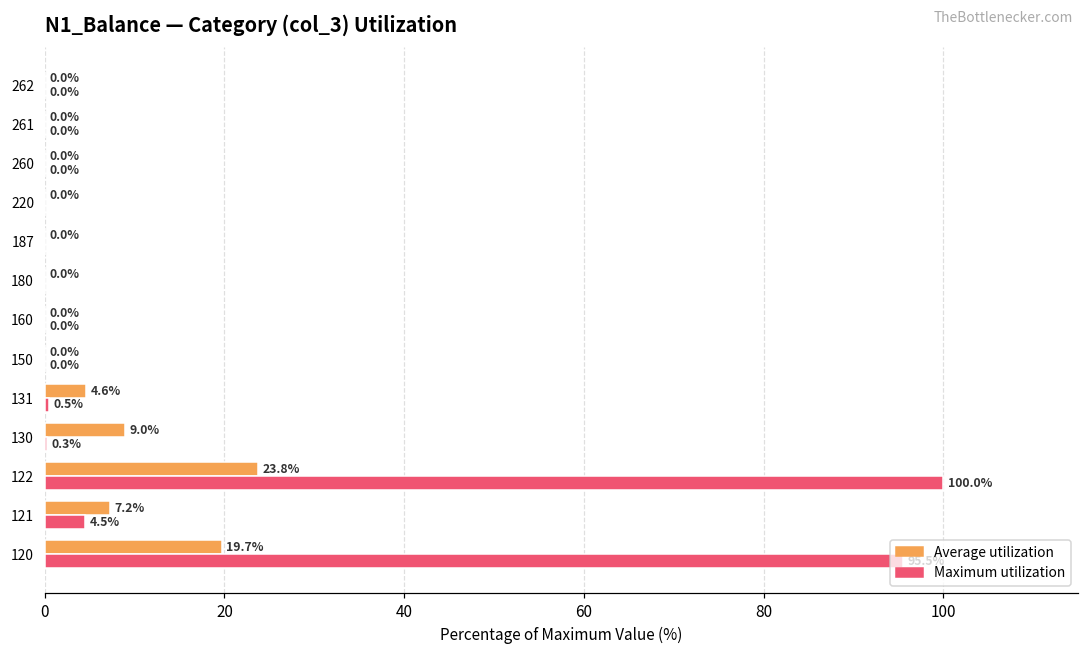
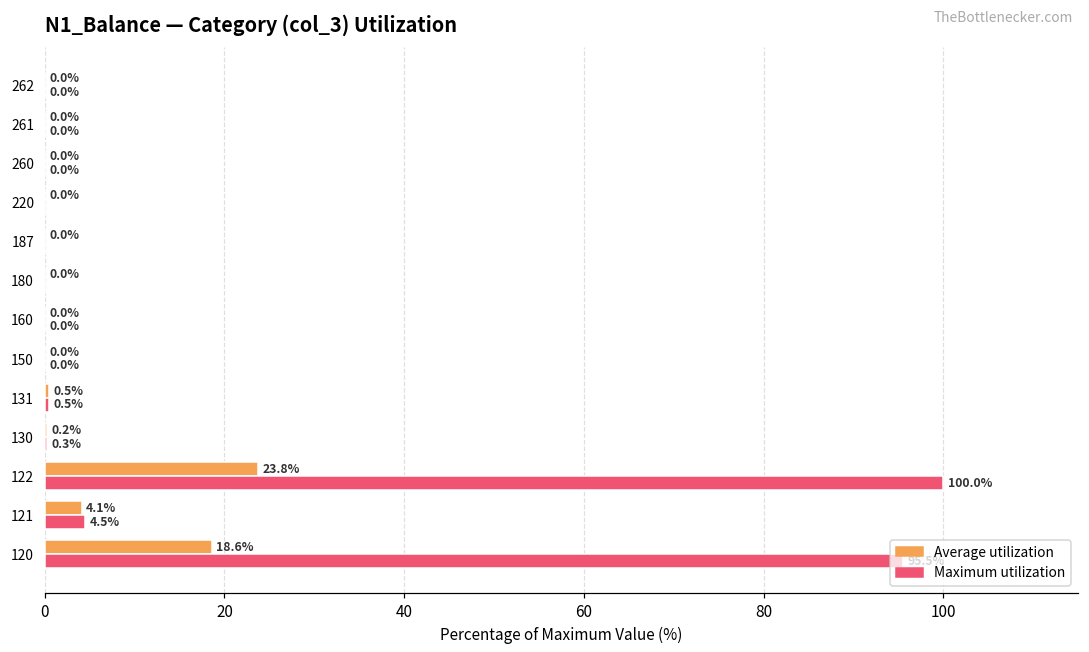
  {
    "Average utilization": {
      "262": "0.0%",
      "261": "0.0%",
      "260": "0.0%",
      "220": "0.0%",
      "187": "0.0%",
      "180": "0.0%",
      "160": "0.0%",
      "150": "0.0%",
-     "131": "4.6%",
-     "130": "9.0%",
+     "131": "0.5%",
+     "130": "0.2%",
      "122": "23.8%",
-     "121": "7.2%",
-     "120": "19.7%"
+     "121": "4.1%",
+     "120": "18.6%"
    },
    "Maximum utilization": {
      "262": "0.0%",
      "261": "0.0%",
      "260": "0.0%",
      "160": "0.0%",
      "150": "0.0%",
      "131": "0.5%",
      "130": "0.3%",
      "122": "100.0%",
      "121": "4.5%"
    }
  }
